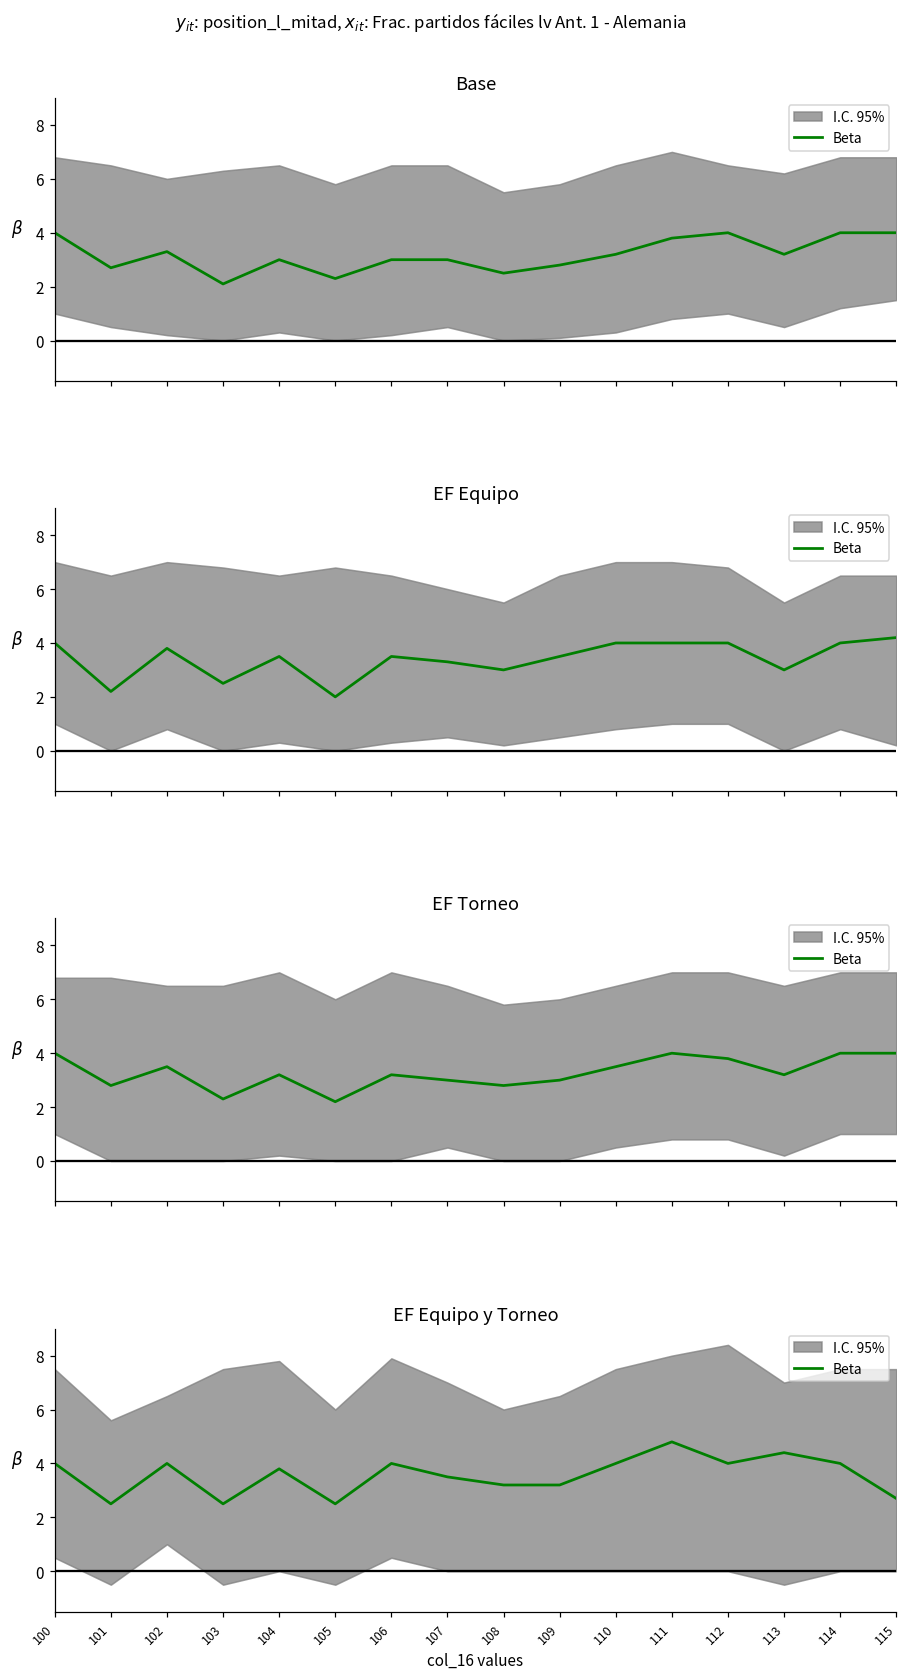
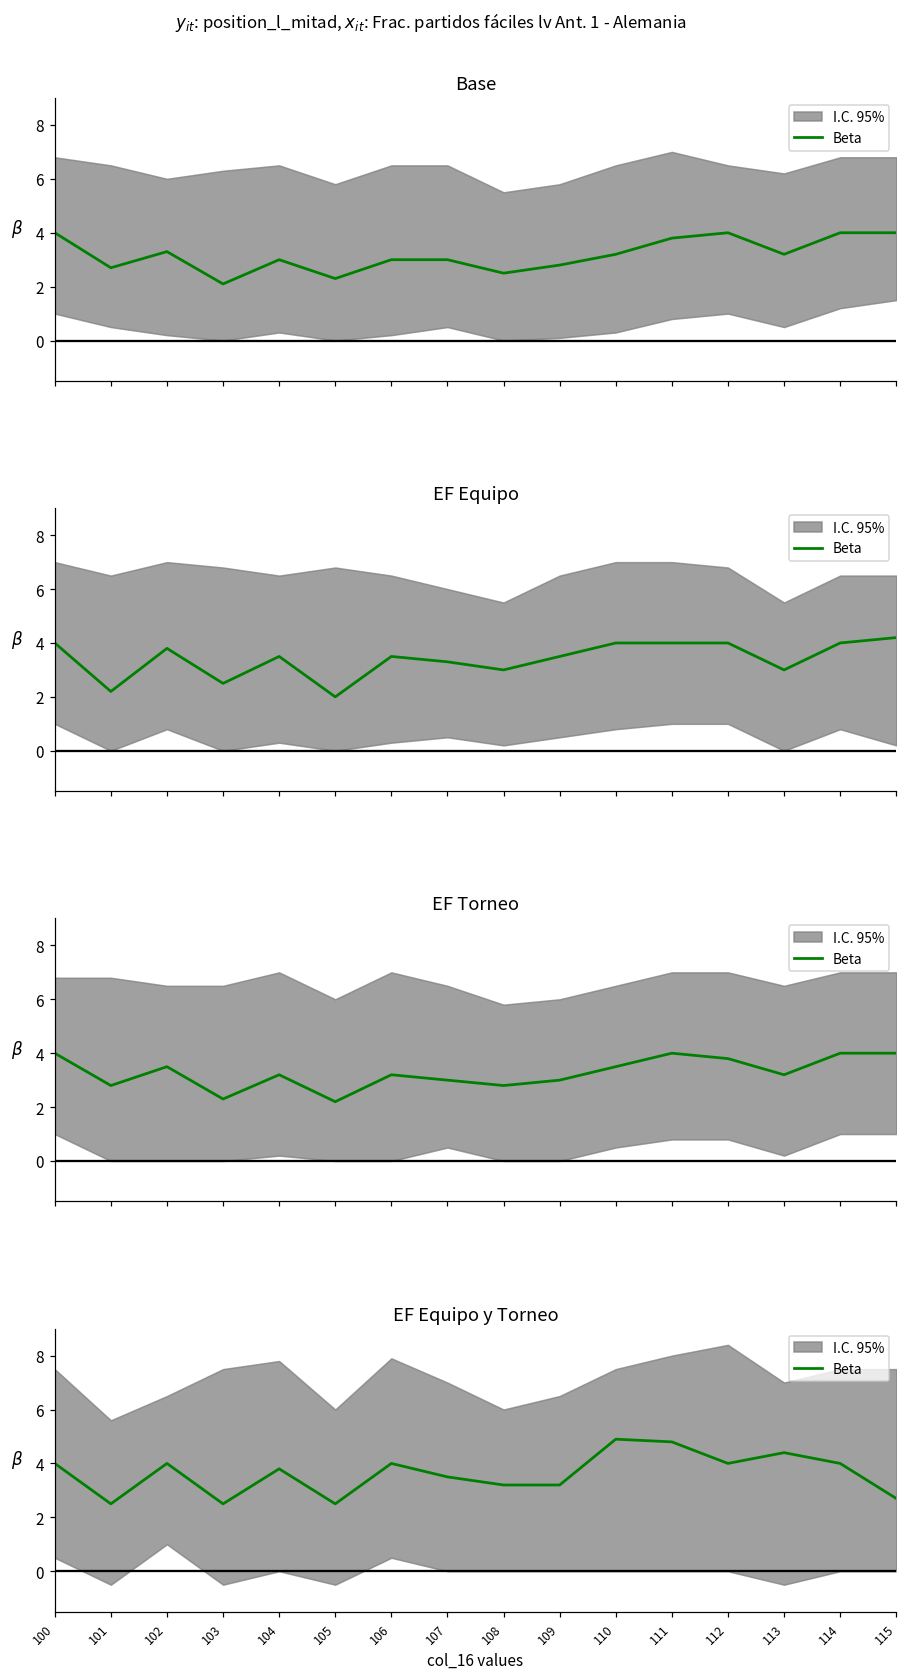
  {
    "EF Equipo y Torneo": {
      "Beta": {
        "100": 4.0,
        "101": 2.5,
        "102": 4.0,
        "103": 2.5,
        "104": 3.8,
        "105": 2.5,
        "106": 4.0,
        "107": 3.5,
        "108": 3.2,
        "109": 3.2,
-       "110": 4.0,
+       "110": 4.9,
        "111": 4.8,
        "112": 4.0,
        "113": 4.4,
        "114": 4.0,
        "115": 2.7
      }
    }
  }
